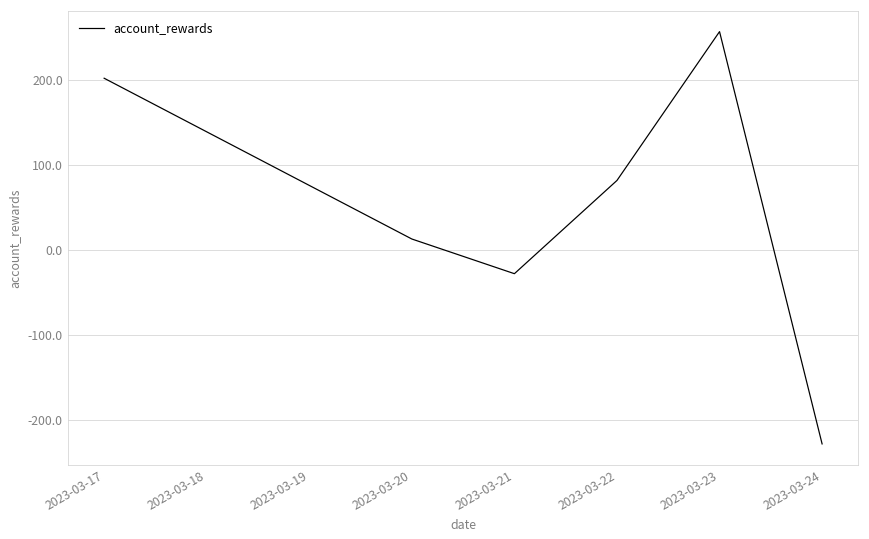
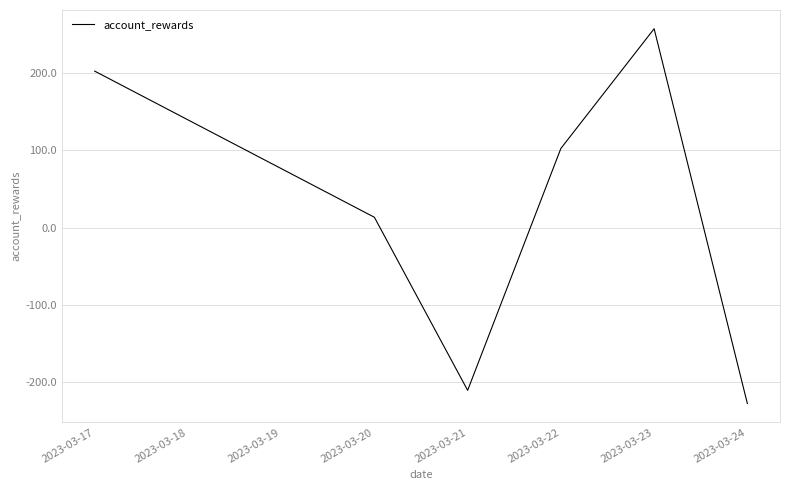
  {
    "2023-03-17": 200,
    "2023-03-20": 10,
-   "2023-03-21": -30,
-   "2023-03-22": 80,
+   "2023-03-21": -210,
+   "2023-03-22": 100,
    "2023-03-23": 260,
    "2023-03-24": -230
  }
